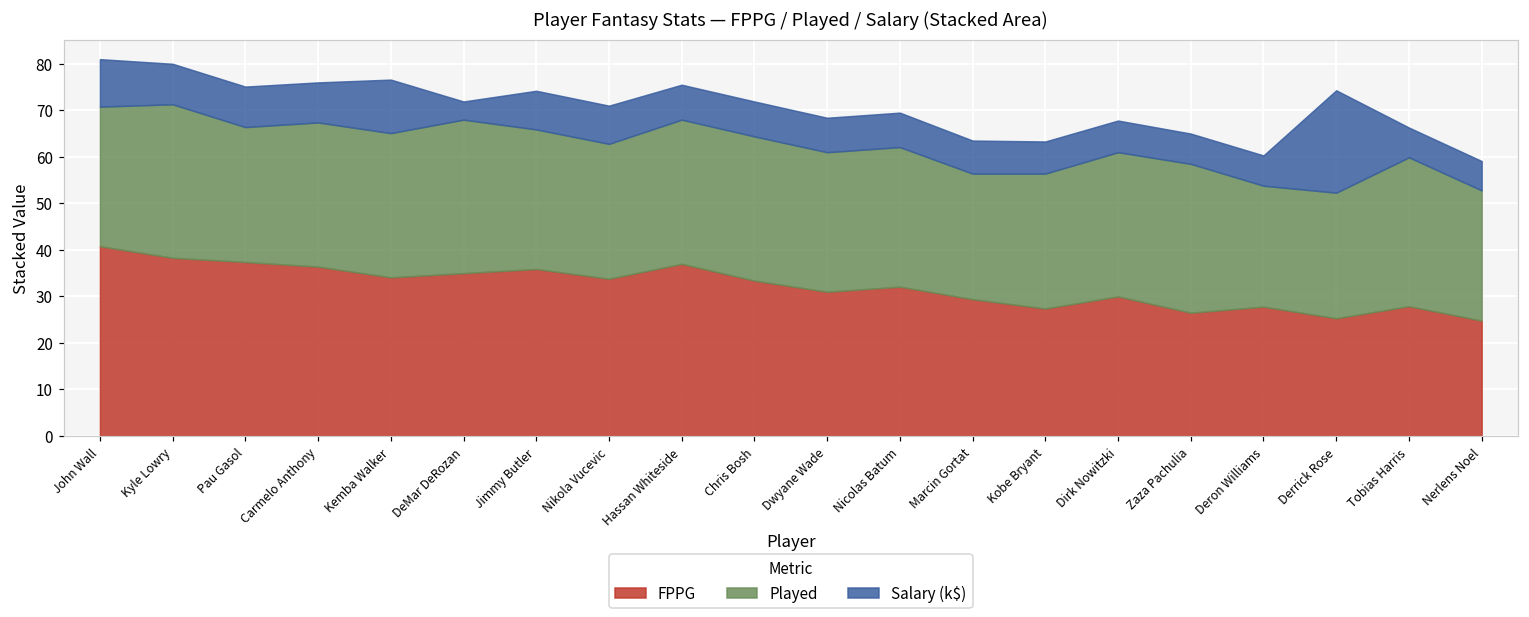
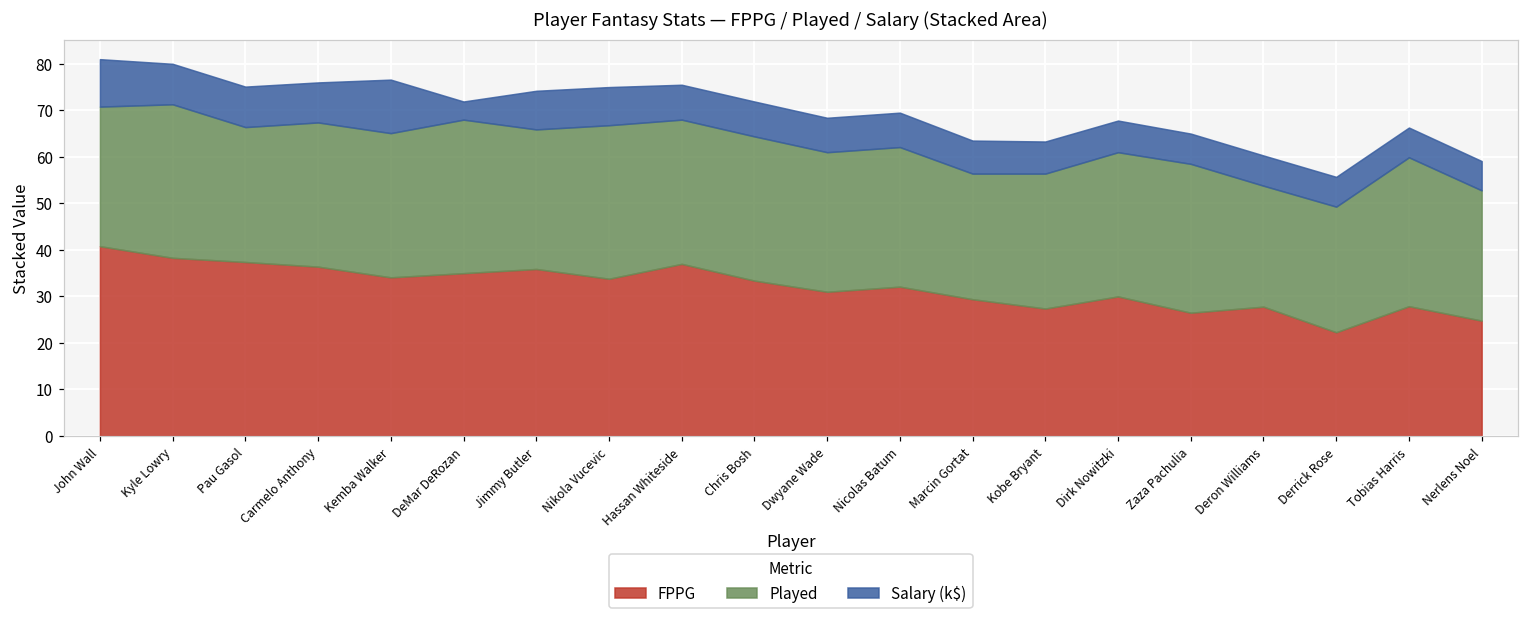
  {
    "FPPG": {
      "John Wall": 41,
      "Kyle Lowry": 38,
      "Pau Gasol": 37,
      "Carmelo Anthony": 36,
      "Kemba Walker": 34,
      "DeMar DeRozan": 35,
      "Jimmy Butler": 36,
      "Nikola Vucevic": 34,
      "Hassan Whiteside": 37,
      "Chris Bosh": 33,
      "Dwyane Wade": 31,
      "Nicolas Batum": 32,
      "Marcin Gortat": 29,
      "Kobe Bryant": 27,
      "Dirk Nowitzki": 30,
      "Zaza Pachulia": 27,
      "Deron Williams": 28,
-     "Derrick Rose": 25,
+     "Derrick Rose": 22,
      "Tobias Harris": 28,
      "Nerlens Noel": 25
    },
    "Played": {
      "John Wall": 30,
      "Kyle Lowry": 33,
      "Pau Gasol": 29,
      "Carmelo Anthony": 31,
      "Kemba Walker": 31,
      "DeMar DeRozan": 33,
      "Jimmy Butler": 30,
-     "Nikola Vucevic": 29,
+     "Nikola Vucevic": 33,
      "Hassan Whiteside": 31,
      "Chris Bosh": 31,
      "Dwyane Wade": 30,
      "Nicolas Batum": 30,
      "Marcin Gortat": 27,
      "Kobe Bryant": 29,
      "Dirk Nowitzki": 31,
      "Zaza Pachulia": 32,
      "Deron Williams": 26,
      "Derrick Rose": 27,
      "Tobias Harris": 32,
      "Nerlens Noel": 28
    },
    "Salary (k$)": {
      "John Wall": 10,
      "Kyle Lowry": 9,
      "Pau Gasol": 9,
      "Carmelo Anthony": 9,
      "Kemba Walker": 12,
      "DeMar DeRozan": 4,
      "Jimmy Butler": 8,
      "Nikola Vucevic": 8,
      "Hassan Whiteside": 8,
      "Chris Bosh": 8,
      "Dwyane Wade": 7,
      "Nicolas Batum": 7,
      "Marcin Gortat": 7,
      "Kobe Bryant": 7,
      "Dirk Nowitzki": 7,
      "Zaza Pachulia": 7,
      "Deron Williams": 7,
-     "Derrick Rose": 22,
+     "Derrick Rose": 6,
      "Tobias Harris": 6,
      "Nerlens Noel": 6
    }
  }
